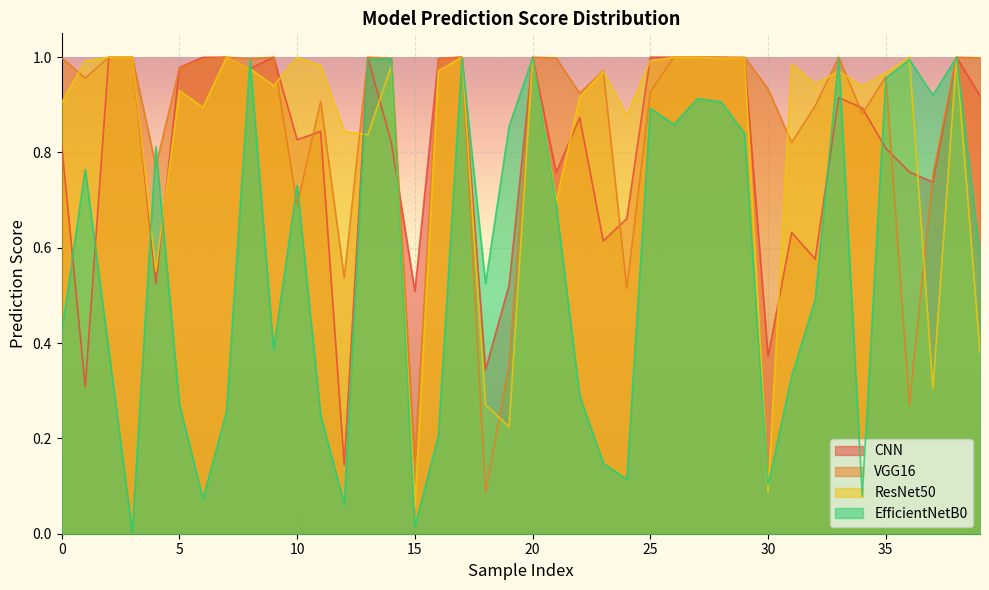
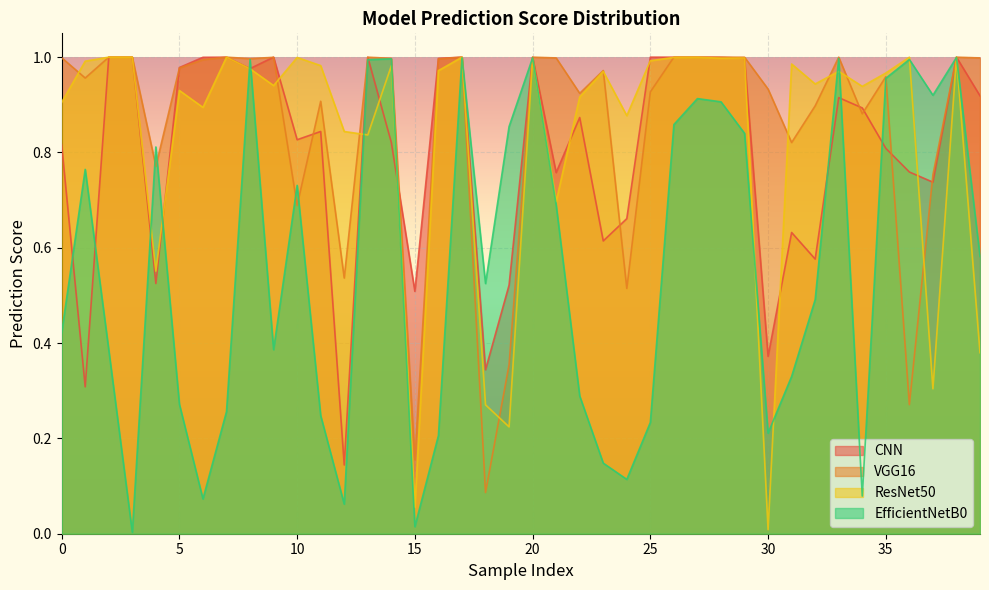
  {
    "ResNet50": {
      "0": 0.91,
      "5": 0.93,
      "10": 1.00,
      "15": 0.06,
      "25": 0.99,
-     "30": 0.09,
+     "30": 0.01,
      "35": 0.97
    },
    "EfficientNetB0": {
      "0": 0.42,
      "5": 0.27,
      "10": 0.73,
      "15": 0.01,
-     "25": 0.89,
-     "30": 0.10
+     "25": 0.23,
+     "30": 0.21
    }
  }
